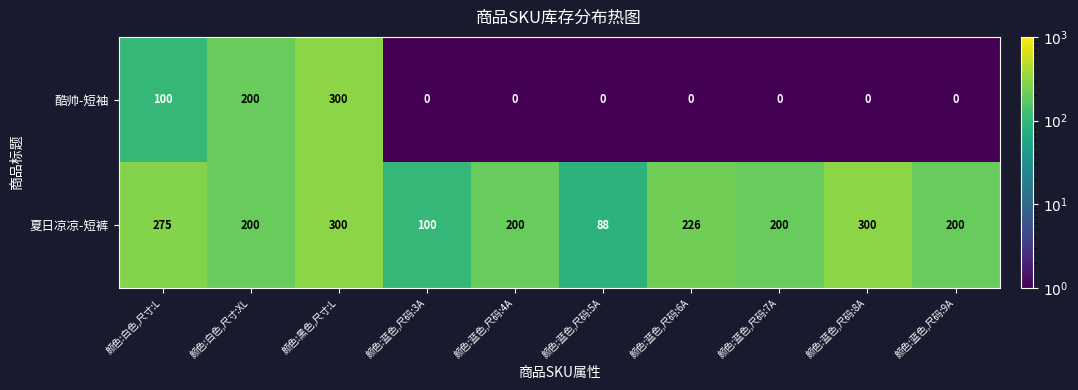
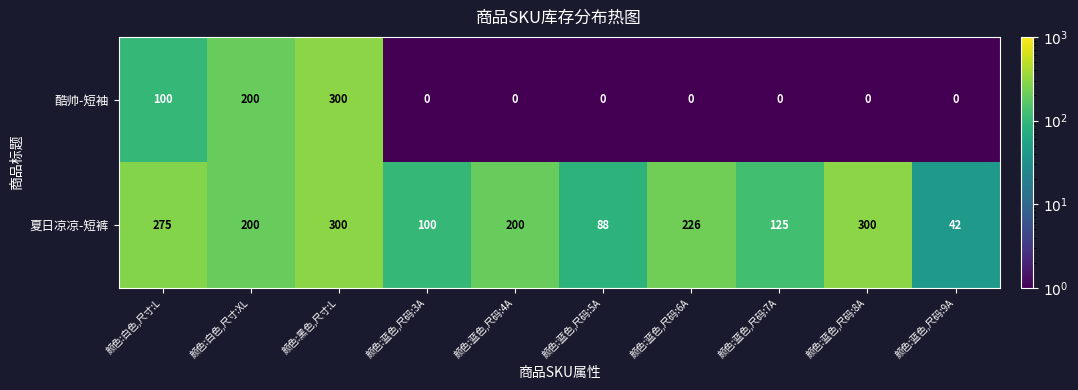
  {
    "酷帅-短袖": {
      "颜色:白色,尺寸:L": 100,
      "颜色:白色,尺寸:XL": 200,
      "颜色:黑色,尺寸:L": 300,
      "颜色:蓝色,尺码:3A": 0,
      "颜色:蓝色,尺码:4A": 0,
      "颜色:蓝色,尺码:5A": 0,
      "颜色:蓝色,尺码:6A": 0,
      "颜色:蓝色,尺码:7A": 0,
      "颜色:蓝色,尺码:8A": 0,
      "颜色:蓝色,尺码:9A": 0
    },
    "夏日凉凉-短裤": {
      "颜色:白色,尺寸:L": 275,
      "颜色:白色,尺寸:XL": 200,
      "颜色:黑色,尺寸:L": 300,
      "颜色:蓝色,尺码:3A": 100,
      "颜色:蓝色,尺码:4A": 200,
      "颜色:蓝色,尺码:5A": 88,
      "颜色:蓝色,尺码:6A": 226,
-     "颜色:蓝色,尺码:7A": 200,
+     "颜色:蓝色,尺码:7A": 125,
      "颜色:蓝色,尺码:8A": 300,
-     "颜色:蓝色,尺码:9A": 200
+     "颜色:蓝色,尺码:9A": 42
    }
  }
